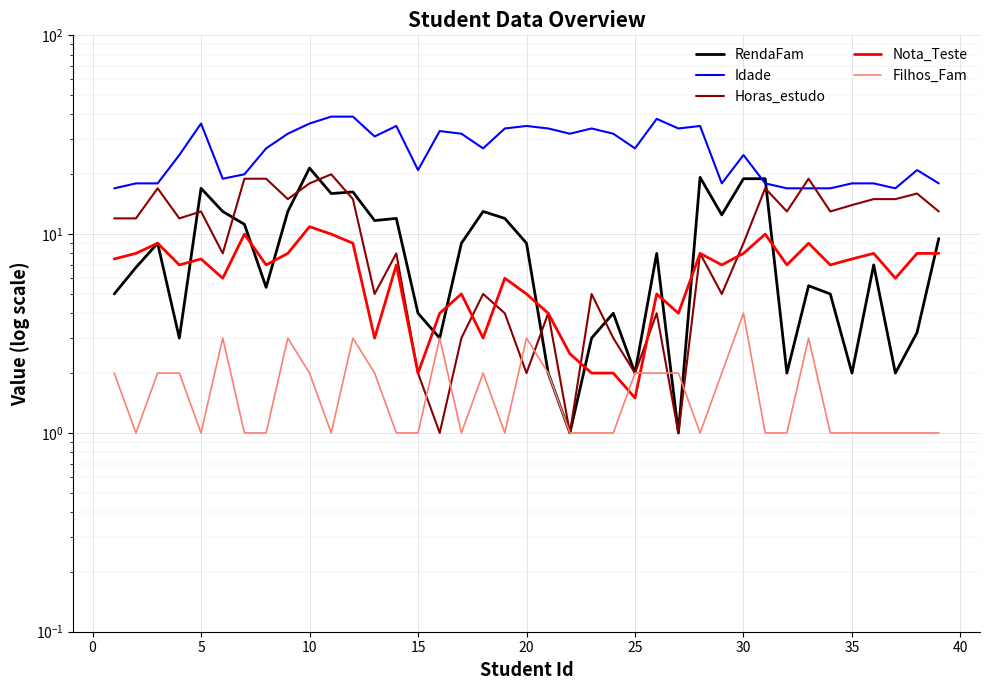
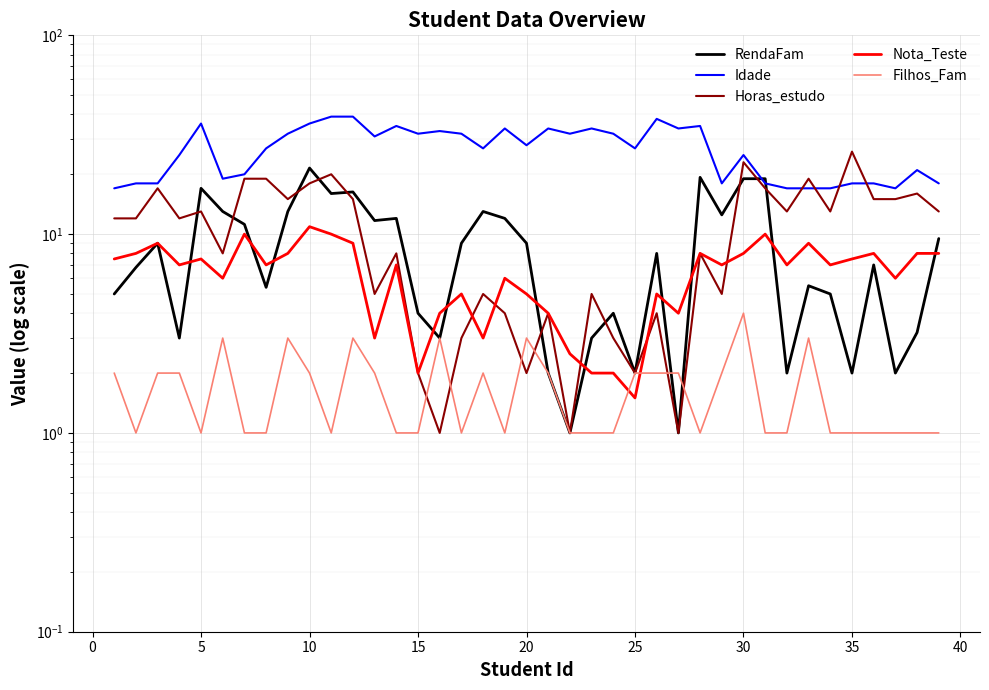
  {
    "RendaFam": {
      "5": 17,
      "10": 22,
      "15": 4,
      "20": 9,
      "30": 19,
      "35": 2
    },
    "Idade": {
      "5": 36,
      "10": 36,
-     "15": 21,
-     "20": 35,
+     "15": 32,
+     "20": 28,
      "25": 27,
      "30": 25,
      "35": 18
    },
    "Horas_estudo": {
      "5": 13,
      "10": 18,
      "20": 2,
-     "30": 9,
-     "35": 14
+     "30": 23,
+     "35": 26
    },
    "Nota_Teste": {
      "5": 7.5,
      "10": 11,
      "20": 5,
      "25": 1.5,
      "30": 8,
      "35": 7.5
    },
    "Filhos_Fam": {
      "5": 1,
      "10": 2,
      "15": 1,
      "20": 3,
      "30": 4,
      "35": 1
    }
  }
